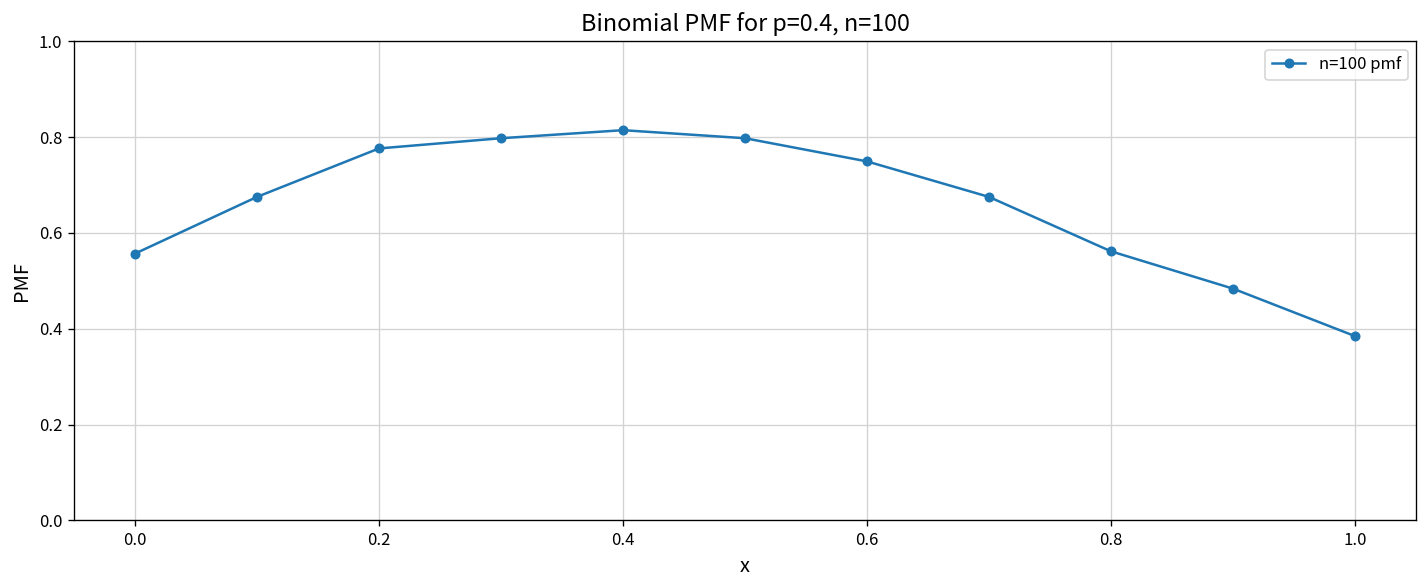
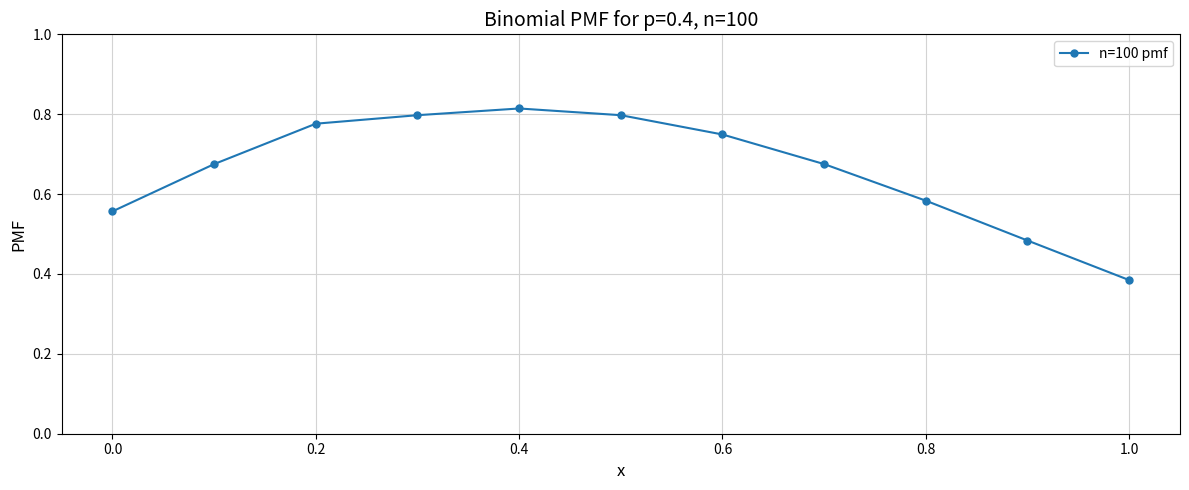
  {
    "0.0": 0.56,
    "0.2": 0.78,
    "0.4": 0.81,
    "0.6": 0.75,
-   "0.8": 0.56,
+   "0.8": 0.58,
    "1.0": 0.38
  }
